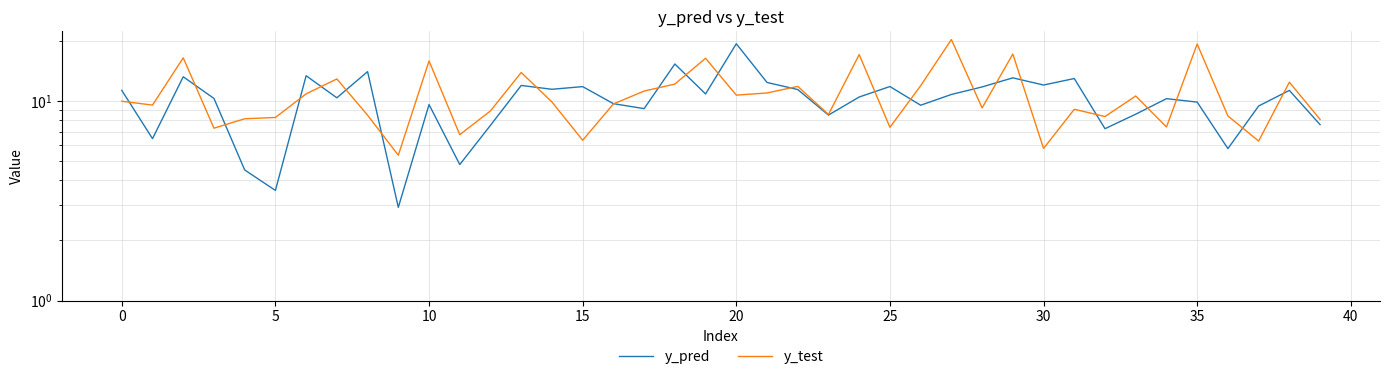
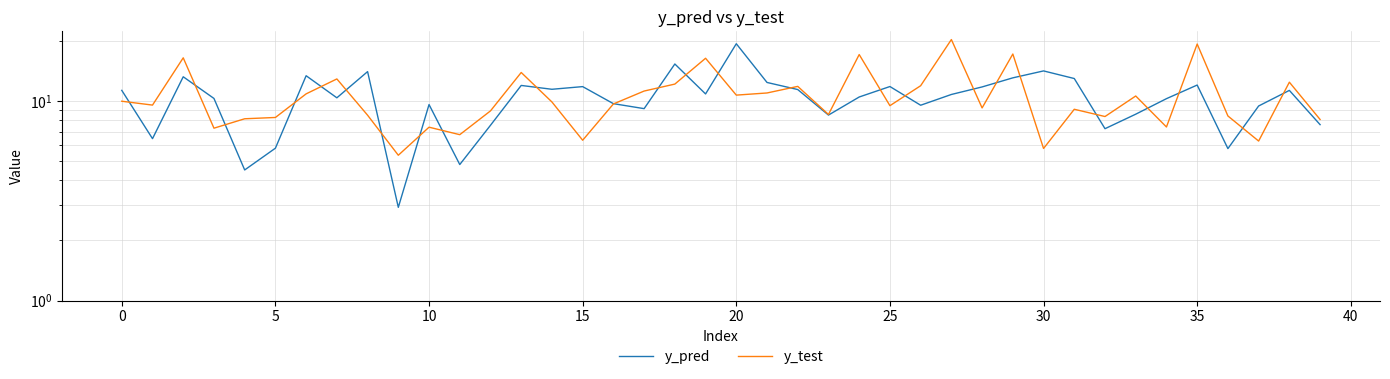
  {
    "y_pred": {
      "0": 11,
-     "5": 3.6,
+     "5": 5.8,
      "10": 10,
      "15": 12,
      "20": 19,
      "25": 12,
-     "30": 12,
-     "35": 10
+     "30": 14,
+     "35": 12
    },
    "y_test": {
      "0": 10,
      "5": 8.3,
-     "10": 16,
+     "10": 7.4,
      "15": 6.4,
      "20": 11,
-     "25": 7.4,
+     "25": 9,
      "30": 5.8,
      "35": 19
    }
  }
